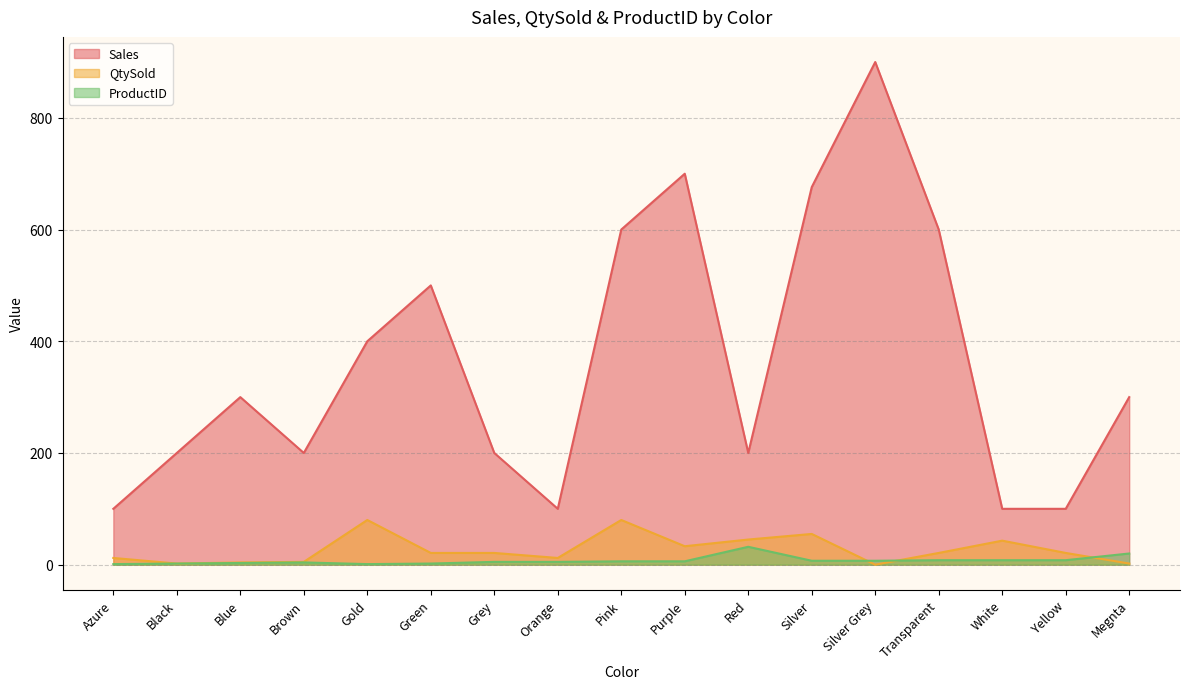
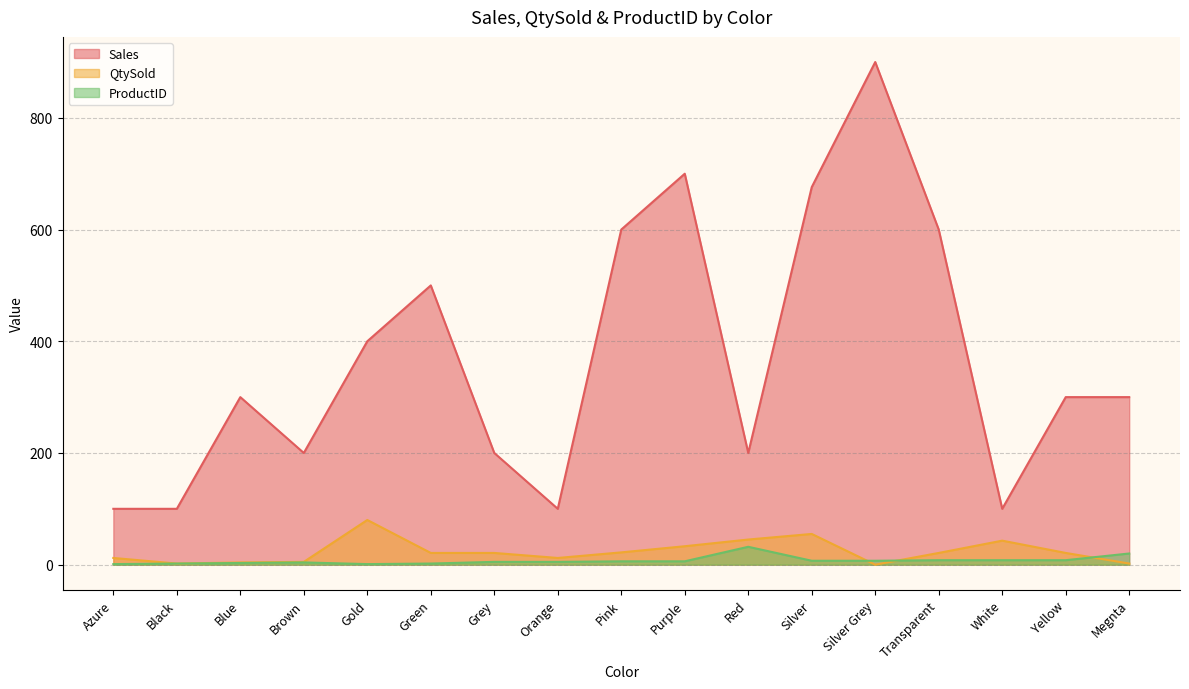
  {
    "Sales": {
      "Azure": 100,
-     "Black": 200,
+     "Black": 100,
      "Blue": 300,
      "Brown": 200,
      "Gold": 400,
      "Green": 500,
      "Grey": 200,
      "Orange": 100,
      "Pink": 600,
      "Purple": 700,
      "Red": 200,
      "Silver": 680,
      "Silver Grey": 900,
      "Transparent": 600,
      "White": 100,
-     "Yellow": 100,
+     "Yellow": 300,
      "Megnta": 300
    },
    "QtySold": {
      "Azure": 10,
      "Gold": 80,
      "Green": 20,
      "Grey": 20,
      "Orange": 10,
-     "Pink": 80,
+     "Pink": 20,
      "Purple": 30,
      "Red": 50,
      "Silver": 60,
      "Silver Grey": 0,
      "Transparent": 20,
      "White": 40,
      "Yellow": 20,
      "Megnta": 0
    },
    "ProductID": {
      "Azure": 0,
      "Gold": 0,
      "Green": 0,
      "Grey": 10,
      "Orange": 10,
      "Pink": 10,
      "Purple": 10,
      "Red": 30,
      "Silver": 10,
      "Silver Grey": 10,
      "Transparent": 10,
      "White": 10,
      "Yellow": 10,
      "Megnta": 20
    }
  }
